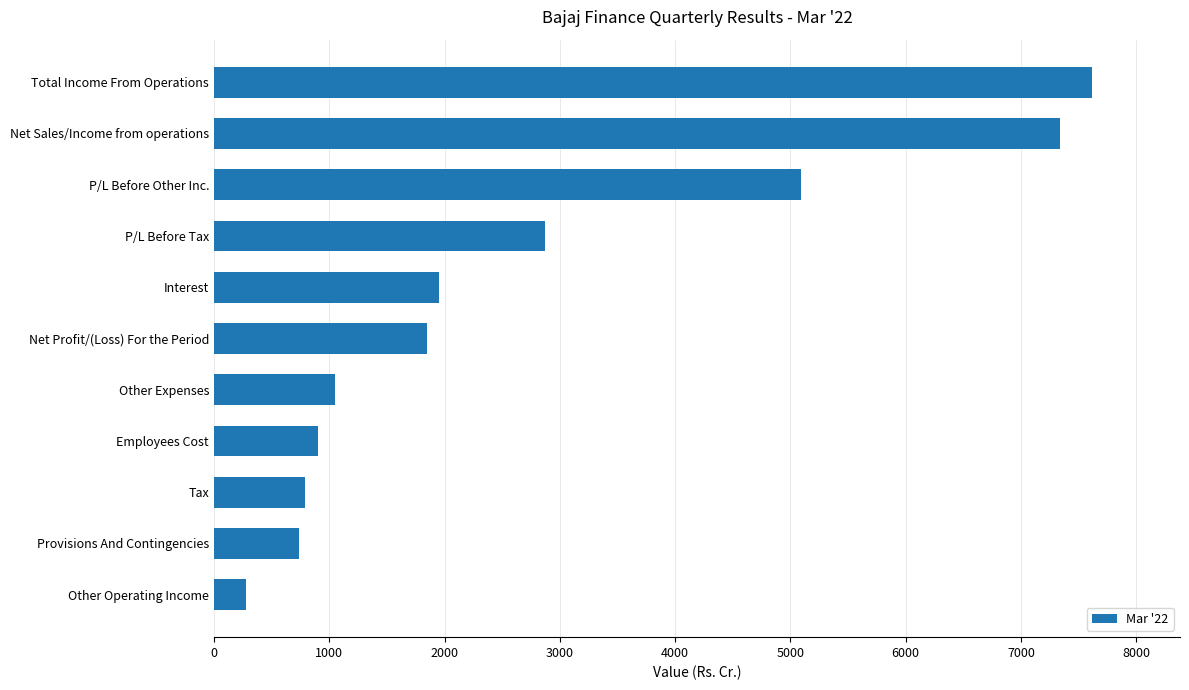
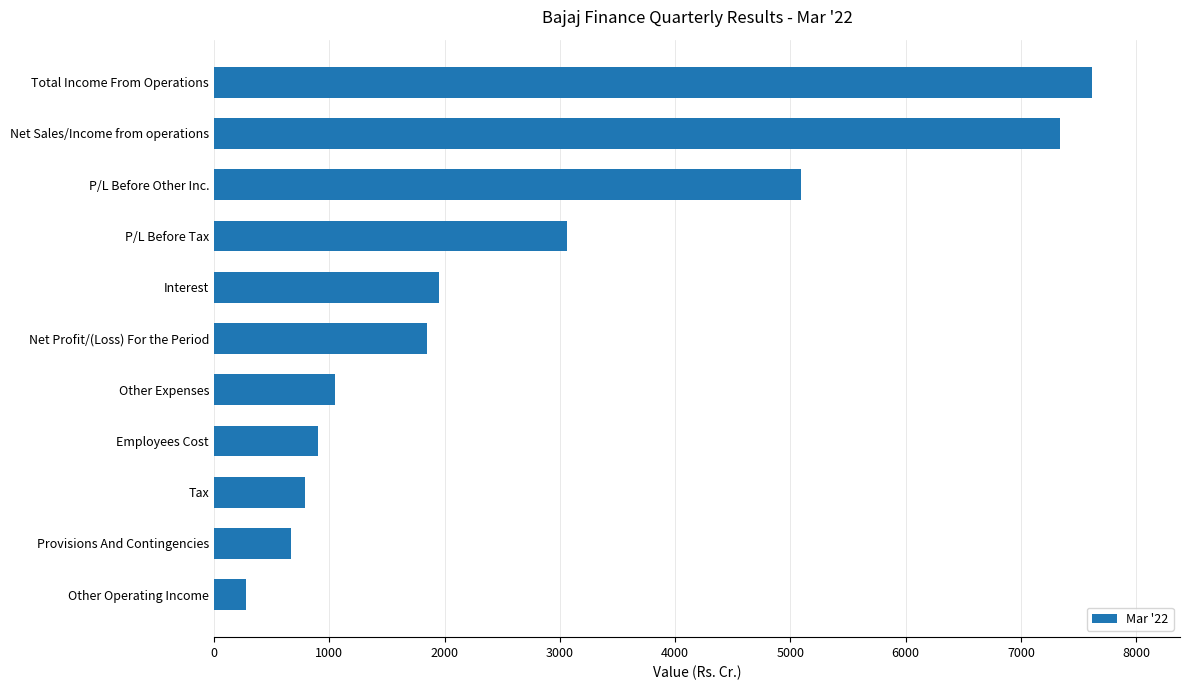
  {
    "Total Income From Operations": 7620,
    "Net Sales/Income from operations": 7340,
    "P/L Before Other Inc.": 5090,
-   "P/L Before Tax": 2870,
+   "P/L Before Tax": 3060,
    "Interest": 1950,
    "Net Profit/(Loss) For the Period": 1850,
    "Other Expenses": 1050,
    "Employees Cost": 910,
    "Tax": 790,
-   "Provisions And Contingencies": 730,
+   "Provisions And Contingencies": 660,
    "Other Operating Income": 280
  }
